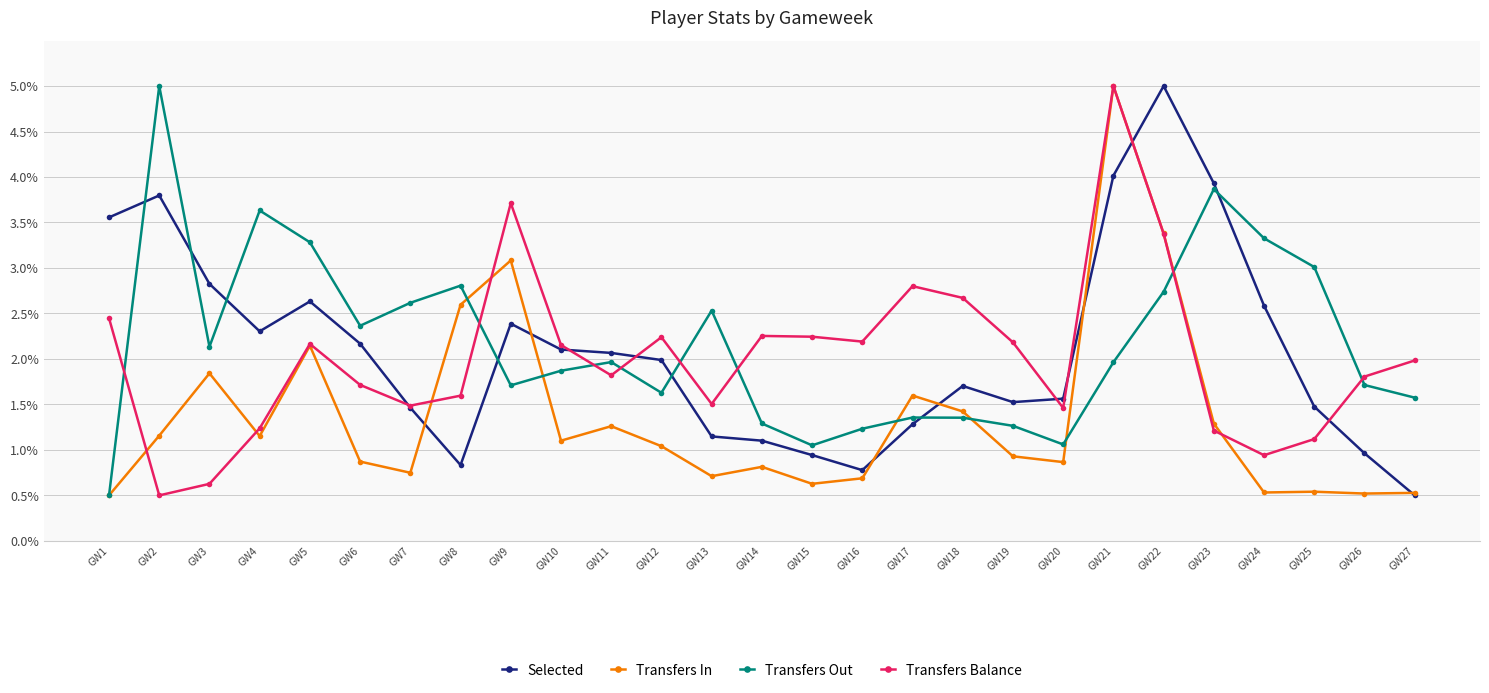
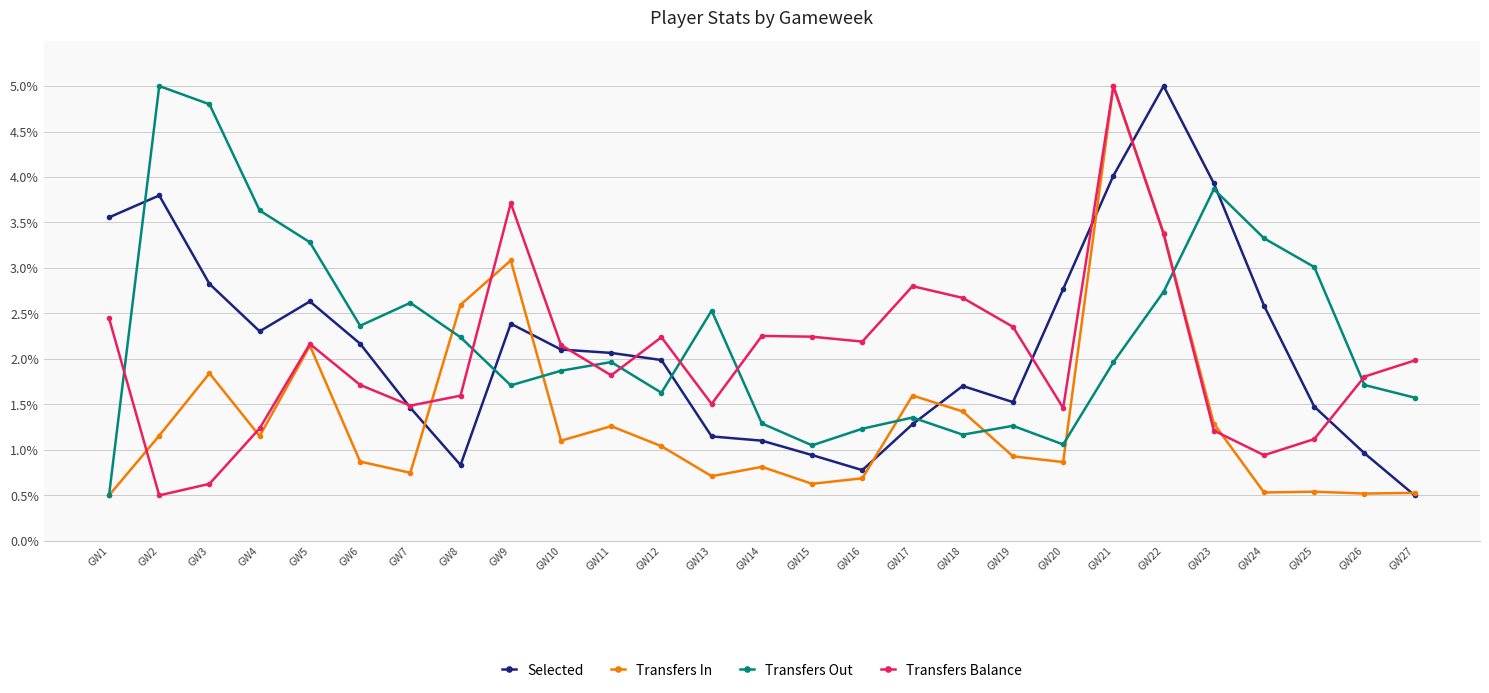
  {
    "Selected": {
      "GW1": "3.6%",
      "GW2": "3.8%",
      "GW3": "2.8%",
      "GW4": "2.3%",
      "GW5": "2.6%",
      "GW6": "2.2%",
      "GW8": "0.8%",
      "GW9": "2.4%",
      "GW10": "2.1%",
      "GW11": "2.1%",
      "GW12": "2.0%",
      "GW13": "1.1%",
      "GW14": "1.1%",
      "GW15": "0.9%",
      "GW16": "0.8%",
      "GW17": "1.3%",
      "GW18": "1.7%",
      "GW19": "1.5%",
-     "GW20": "1.6%",
+     "GW20": "2.8%",
      "GW21": "4.0%",
      "GW22": "5.0%",
      "GW23": "3.9%",
      "GW24": "2.6%",
      "GW25": "1.5%",
      "GW26": "1.0%"
    },
    "Transfers In": {
      "GW2": "1.2%",
      "GW3": "1.8%",
      "GW4": "1.2%",
      "GW6": "0.9%",
      "GW7": "0.7%",
      "GW8": "2.6%",
      "GW9": "3.1%",
      "GW10": "1.1%",
      "GW11": "1.3%",
      "GW12": "1.0%",
      "GW13": "0.7%",
      "GW14": "0.8%",
      "GW15": "0.6%",
      "GW16": "0.7%",
      "GW17": "1.6%",
      "GW18": "1.4%",
      "GW19": "0.9%",
      "GW20": "0.9%",
      "GW23": "1.3%",
      "GW24": "0.5%",
      "GW25": "0.5%",
      "GW26": "0.5%"
    },
    "Transfers Out": {
      "GW2": "5.0%",
-     "GW3": "2.1%",
+     "GW3": "4.8%",
      "GW4": "3.6%",
      "GW5": "3.3%",
      "GW6": "2.4%",
      "GW7": "2.6%",
-     "GW8": "2.8%",
+     "GW8": "2.2%",
      "GW9": "1.7%",
      "GW10": "1.9%",
      "GW11": "2.0%",
      "GW12": "1.6%",
      "GW13": "2.5%",
      "GW14": "1.3%",
      "GW15": "1.1%",
      "GW16": "1.2%",
      "GW17": "1.4%",
-     "GW18": "1.4%",
+     "GW18": "1.2%",
      "GW19": "1.3%",
      "GW20": "1.1%",
      "GW21": "2.0%",
      "GW22": "2.7%",
      "GW23": "3.9%",
      "GW24": "3.3%",
      "GW25": "3.0%",
      "GW26": "1.7%",
      "GW27": "1.6%"
    },
    "Transfers Balance": {
      "GW1": "2.4%",
      "GW2": "0.5%",
      "GW3": "0.6%",
      "GW4": "1.2%",
      "GW6": "1.7%",
      "GW8": "1.6%",
      "GW9": "3.7%",
      "GW10": "2.2%",
      "GW11": "1.8%",
      "GW12": "2.2%",
      "GW13": "1.5%",
      "GW14": "2.3%",
      "GW15": "2.2%",
      "GW16": "2.2%",
      "GW17": "2.8%",
      "GW18": "2.7%",
-     "GW19": "2.2%",
+     "GW19": "2.4%",
      "GW20": "1.5%",
      "GW23": "1.2%",
      "GW24": "0.9%",
      "GW25": "1.1%",
      "GW26": "1.8%",
      "GW27": "2.0%"
    }
  }
